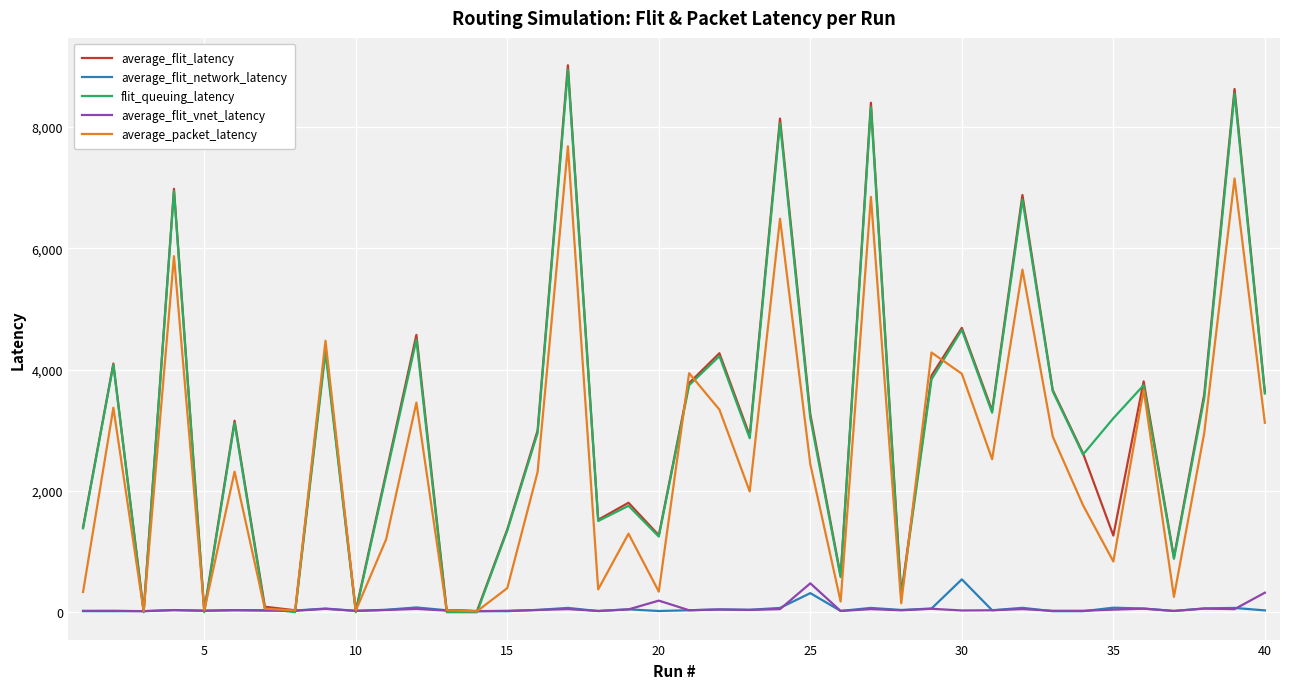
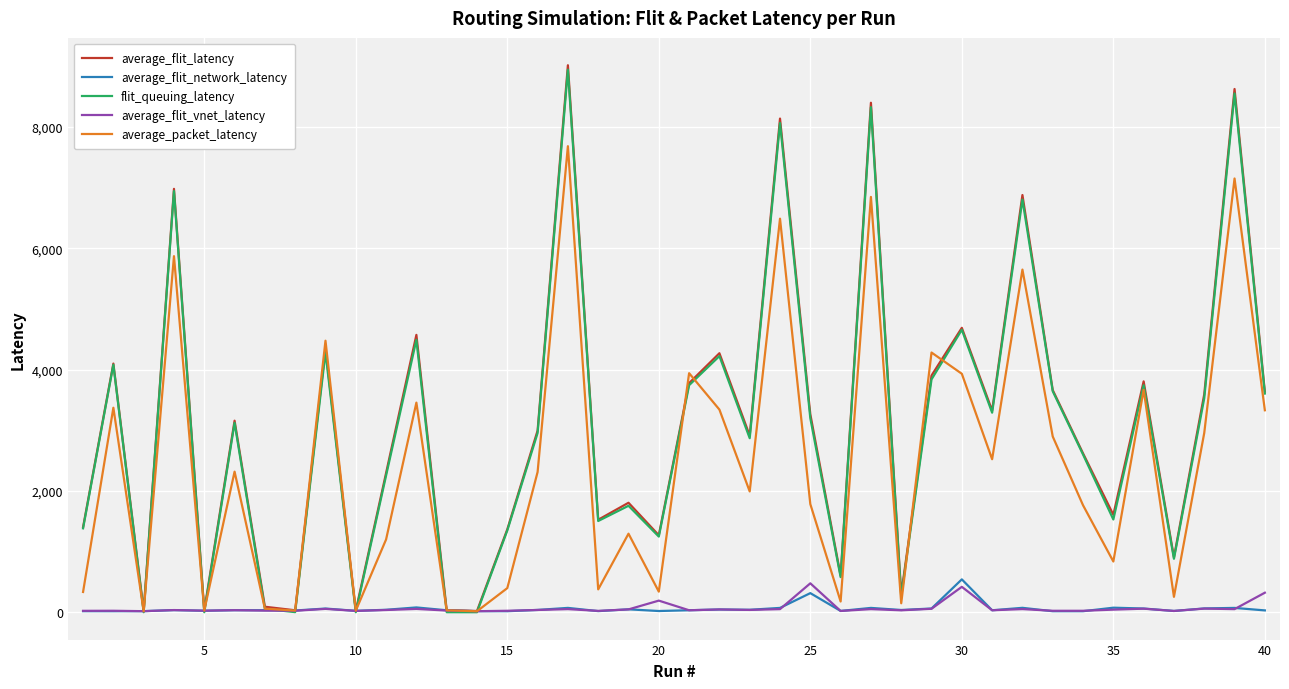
  {
    "average_flit_latency": {
      "25": "3,300",
-     "35": "1,300"
+     "35": "1,600"
    },
    "average_flit_network_latency": {
      "20": "0",
      "25": "300",
      "30": "500",
      "40": "0"
    },
    "flit_queuing_latency": {
      "25": "3,200",
-     "35": "3,200"
+     "35": "1,500"
    },
    "average_flit_vnet_latency": {
      "20": "200",
      "25": "500",
-     "30": "0",
+     "30": "400",
      "40": "300"
    },
    "average_packet_latency": {
      "15": "400",
      "20": "300",
-     "25": "2,400",
+     "25": "1,800",
      "30": "3,900",
      "35": "800",
-     "40": "3,100"
+     "40": "3,300"
    }
  }
